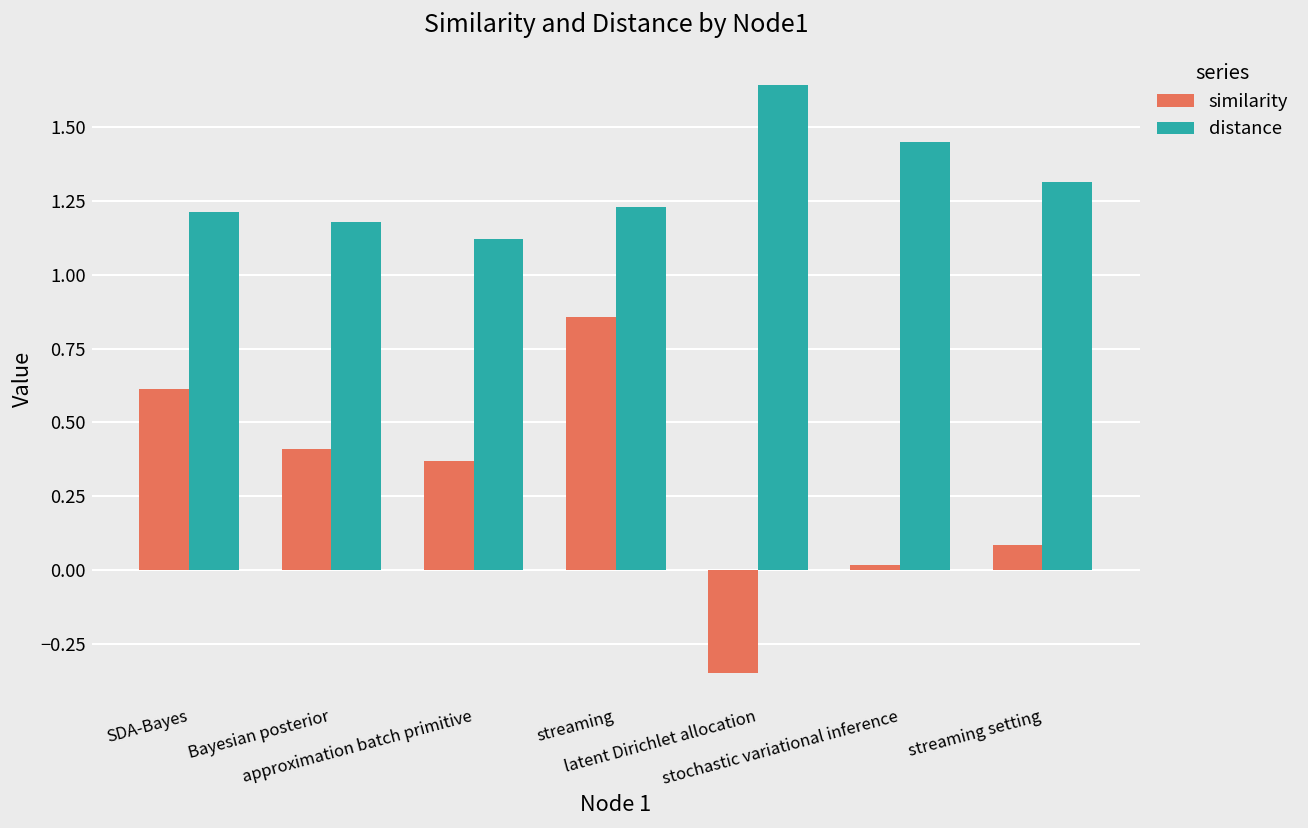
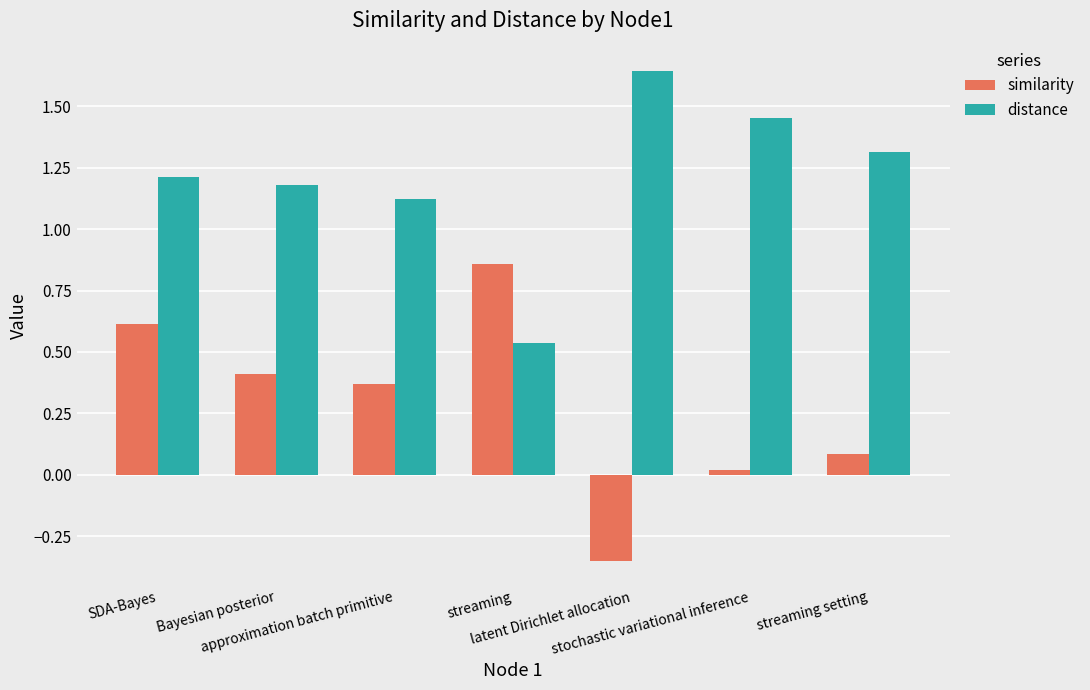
  {
    "similarity": {
      "SDA-Bayes": 0.61,
      "Bayesian posterior": 0.41,
      "approximation batch primitive": 0.37,
      "streaming": 0.86,
      "latent Dirichlet allocation": -0.35,
      "stochastic variational inference": 0.02,
      "streaming setting": 0.08
    },
    "distance": {
      "SDA-Bayes": 1.21,
      "Bayesian posterior": 1.18,
      "approximation batch primitive": 1.12,
-     "streaming": 1.23,
+     "streaming": 0.53,
      "latent Dirichlet allocation": 1.64,
      "stochastic variational inference": 1.45,
      "streaming setting": 1.32
    }
  }
